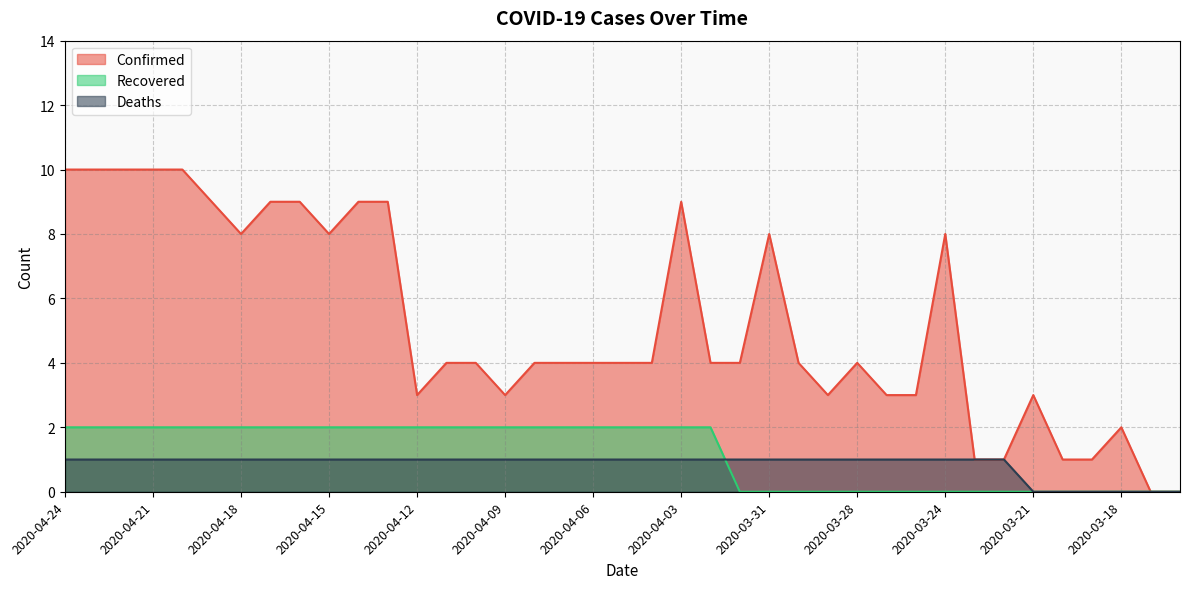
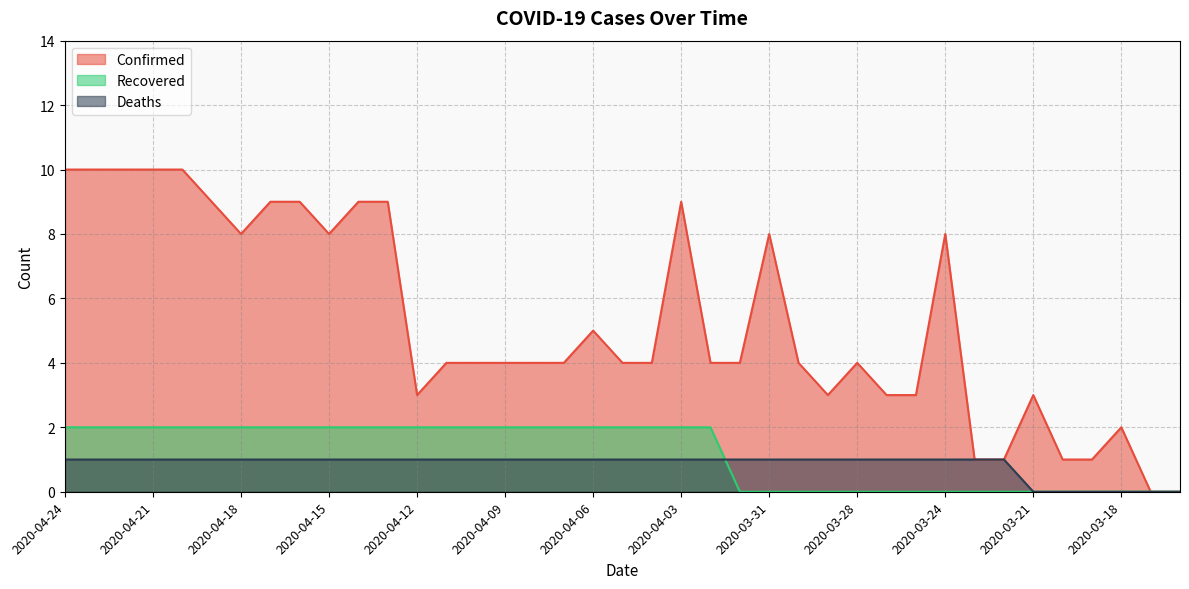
  {
    "Confirmed": {
      "2020-04-24": 10,
      "2020-04-21": 10,
      "2020-04-18": 8,
      "2020-04-15": 8,
      "2020-04-12": 3,
-     "2020-04-09": 3,
-     "2020-04-06": 4,
+     "2020-04-09": 4,
+     "2020-04-06": 5,
      "2020-04-03": 9,
      "2020-03-31": 8,
      "2020-03-28": 4,
      "2020-03-24": 8,
      "2020-03-21": 3,
      "2020-03-18": 2
    },
    "Recovered": {
      "2020-04-24": 2,
      "2020-04-21": 2,
      "2020-04-18": 2,
      "2020-04-15": 2,
      "2020-04-12": 2,
      "2020-04-09": 2,
      "2020-04-06": 2,
      "2020-04-03": 2,
      "2020-03-31": 0,
      "2020-03-28": 0,
      "2020-03-24": 0
    },
    "Deaths": {
      "2020-04-24": 1,
      "2020-04-21": 1,
      "2020-04-18": 1,
      "2020-04-15": 1,
      "2020-04-12": 1,
      "2020-04-09": 1,
      "2020-04-06": 1,
      "2020-04-03": 1,
      "2020-03-31": 1,
      "2020-03-28": 1,
      "2020-03-24": 1
    }
  }
